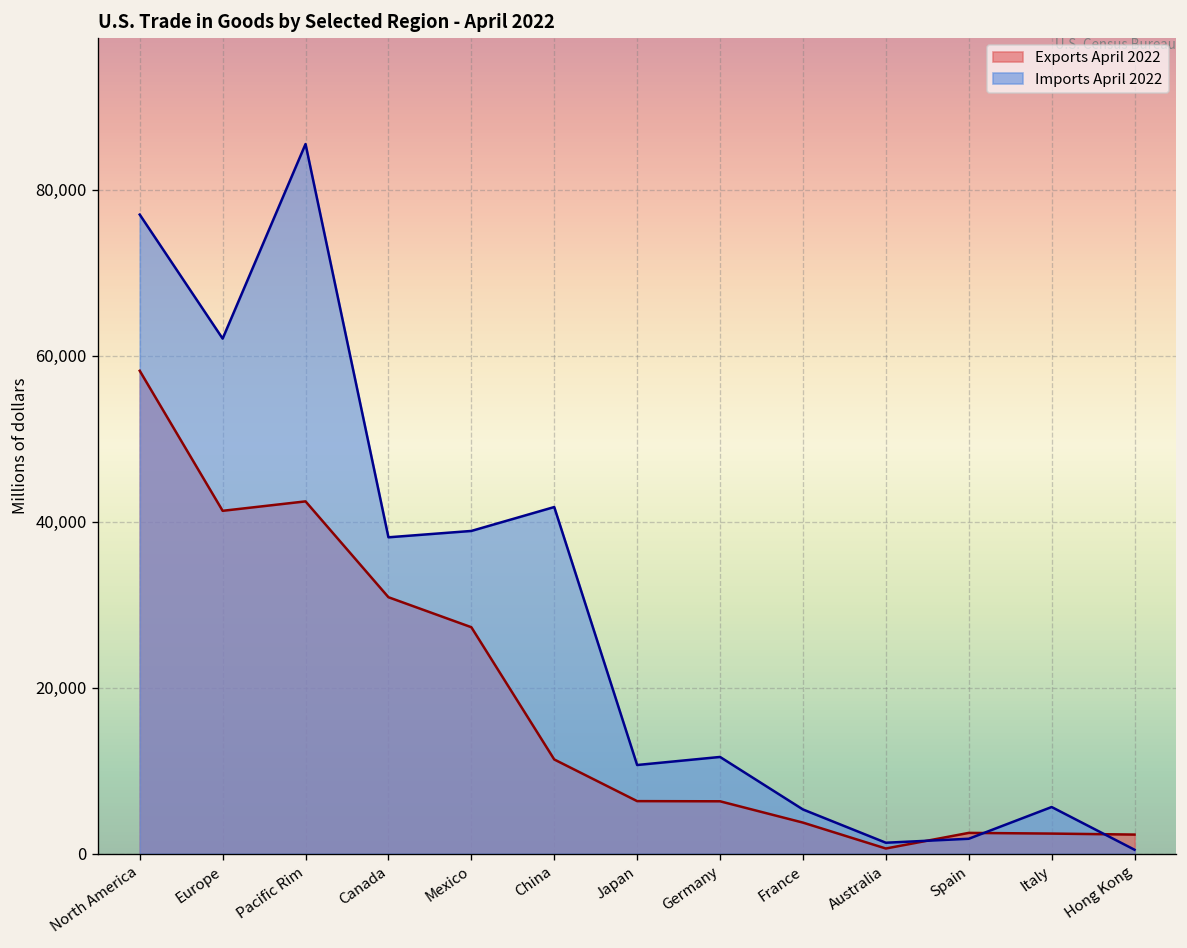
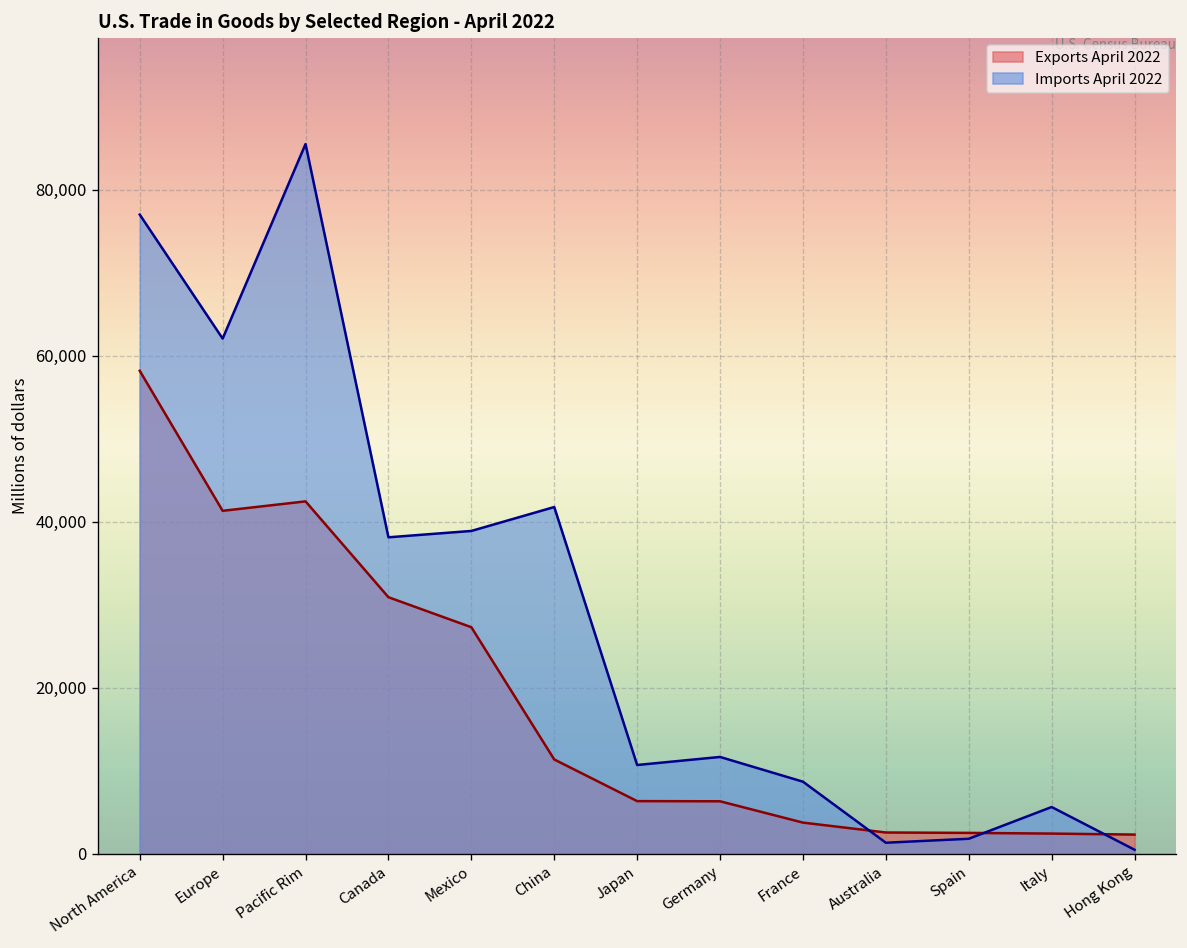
  {
    "Exports April 2022": {
      "North America": "58,000",
      "Europe": "41,000",
      "Pacific Rim": "42,000",
      "Canada": "31,000",
      "Mexico": "27,000",
      "China": "11,000",
      "Japan": "6,000",
      "Germany": "6,000",
      "France": "4,000",
-     "Australia": "1,000",
+     "Australia": "3,000",
      "Spain": "3,000",
      "Italy": "2,000",
      "Hong Kong": "2,000"
    },
    "Imports April 2022": {
      "North America": "77,000",
      "Europe": "62,000",
      "Pacific Rim": "85,000",
      "Canada": "38,000",
      "Mexico": "39,000",
      "China": "42,000",
      "Japan": "11,000",
      "Germany": "12,000",
-     "France": "5,000",
+     "France": "9,000",
      "Australia": "1,000",
      "Spain": "2,000",
      "Italy": "6,000",
      "Hong Kong": "0"
    }
  }
